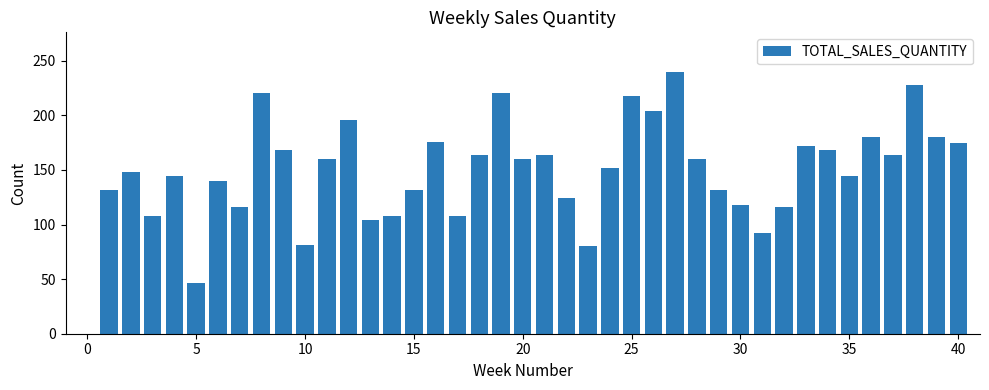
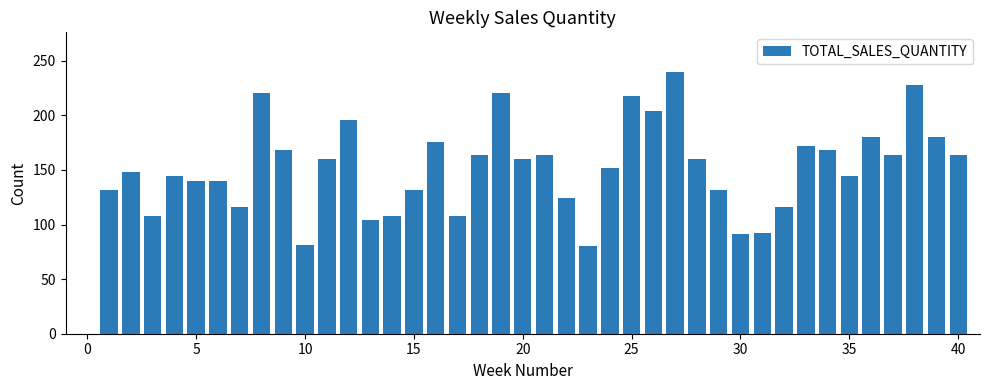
  {
-   "5": 46,
+   "5": 140,
    "10": 81,
    "15": 132,
    "20": 160,
    "25": 218,
-   "30": 118,
+   "30": 91,
    "35": 144,
-   "40": 175
+   "40": 164
  }
